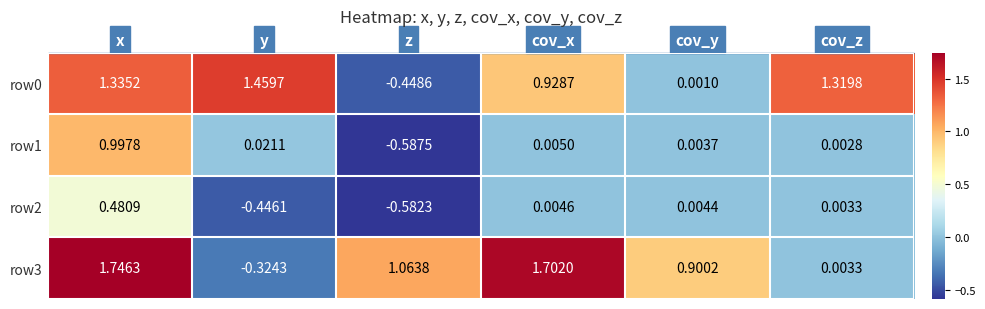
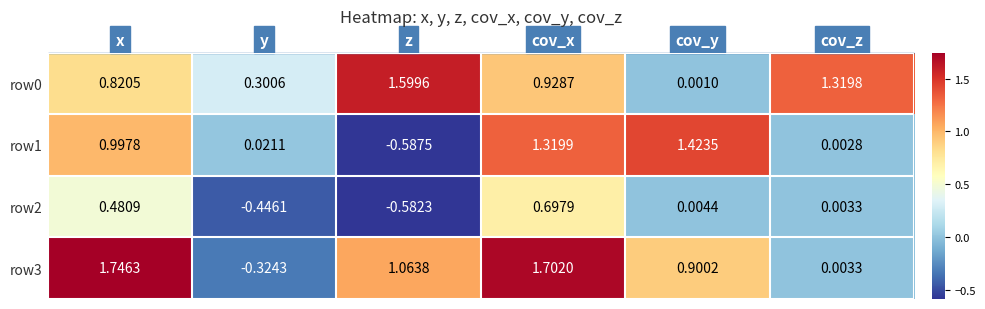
  {
    "row0": {
-     "x": 1.3352,
-     "y": 1.4597,
-     "z": -0.4486,
+     "x": 0.8205,
+     "y": 0.3006,
+     "z": 1.5996,
      "cov_x": 0.9287,
      "cov_y": 0.0010,
      "cov_z": 1.3198
    },
    "row1": {
      "x": 0.9978,
      "y": 0.0211,
      "z": -0.5875,
-     "cov_x": 0.0050,
-     "cov_y": 0.0037,
+     "cov_x": 1.3199,
+     "cov_y": 1.4235,
      "cov_z": 0.0028
    },
    "row2": {
      "x": 0.4809,
      "y": -0.4461,
      "z": -0.5823,
-     "cov_x": 0.0046,
+     "cov_x": 0.6979,
      "cov_y": 0.0044,
      "cov_z": 0.0033
    },
    "row3": {
      "x": 1.7463,
      "y": -0.3243,
      "z": 1.0638,
      "cov_x": 1.7020,
      "cov_y": 0.9002,
      "cov_z": 0.0033
    }
  }
